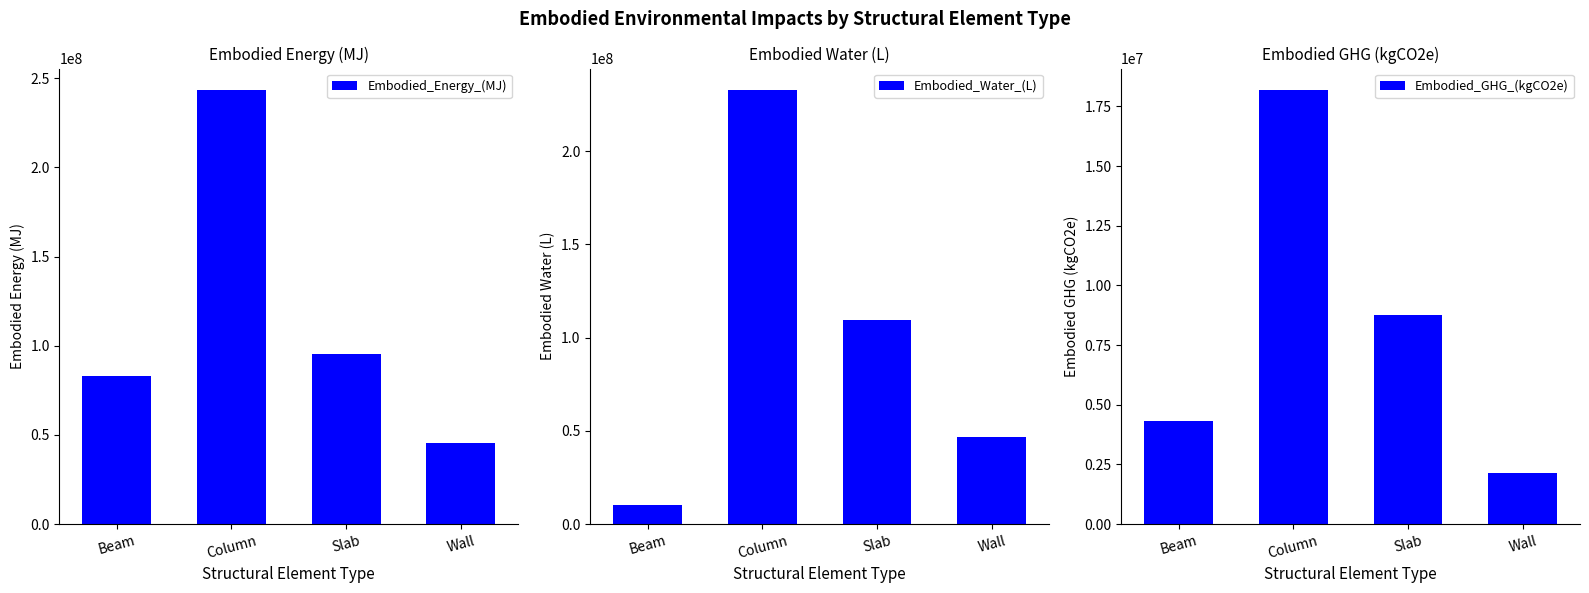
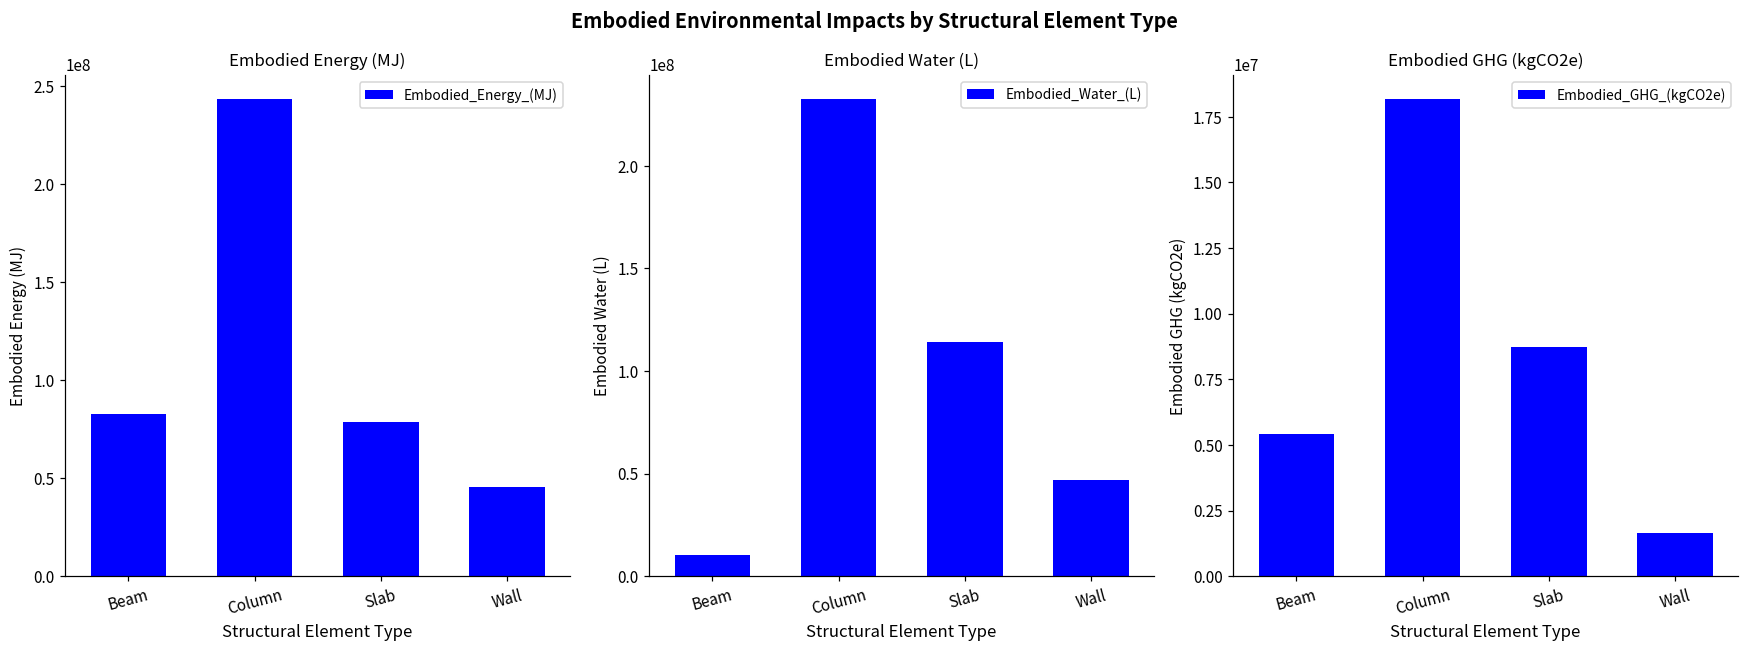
  {
    "Embodied Energy (MJ)": {
      "Beam": 83000000,
      "Column": 243000000,
-     "Slab": 95000000,
+     "Slab": 78000000,
      "Wall": 46000000
    },
    "Embodied Water (L)": {
      "Beam": 10000000,
      "Column": 233000000,
-     "Slab": 109000000,
+     "Slab": 114000000,
      "Wall": 47000000
    },
    "Embodied GHG (kgCO2e)": {
-     "Beam": 4300000,
+     "Beam": 5400000,
      "Column": 18200000,
      "Slab": 8700000,
-     "Wall": 2100000
+     "Wall": 1600000
    }
  }
